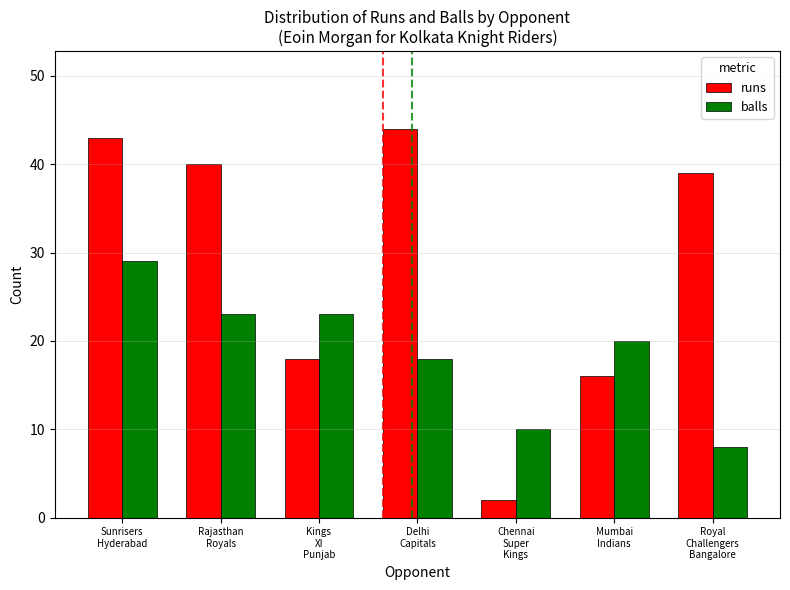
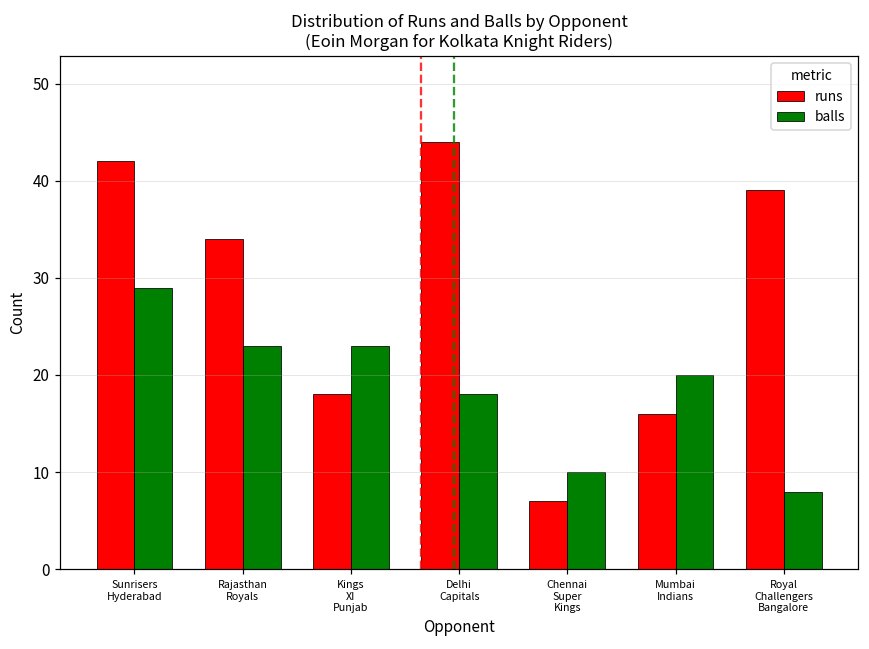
  {
    "runs": {
-     "Sunrisers Hyderabad": 43,
-     "Rajasthan Royals": 40,
+     "Sunrisers Hyderabad": 42,
+     "Rajasthan Royals": 34,
      "Kings XI Punjab": 18,
      "Delhi Capitals": 44,
-     "Chennai Super Kings": 2,
+     "Chennai Super Kings": 7,
      "Mumbai Indians": 16,
      "Royal Challengers Bangalore": 39
    },
    "balls": {
      "Sunrisers Hyderabad": 29,
      "Rajasthan Royals": 23,
      "Kings XI Punjab": 23,
      "Delhi Capitals": 18,
      "Chennai Super Kings": 10,
      "Mumbai Indians": 20,
      "Royal Challengers Bangalore": 8
    }
  }
